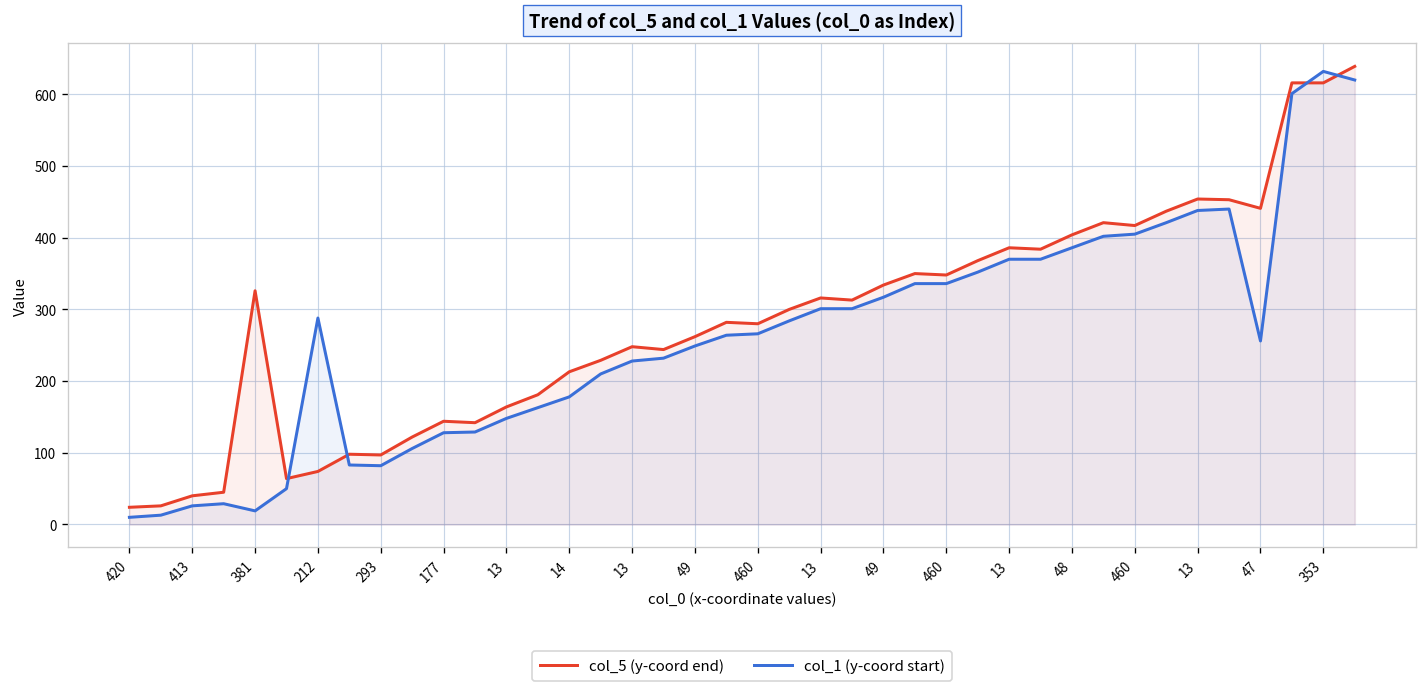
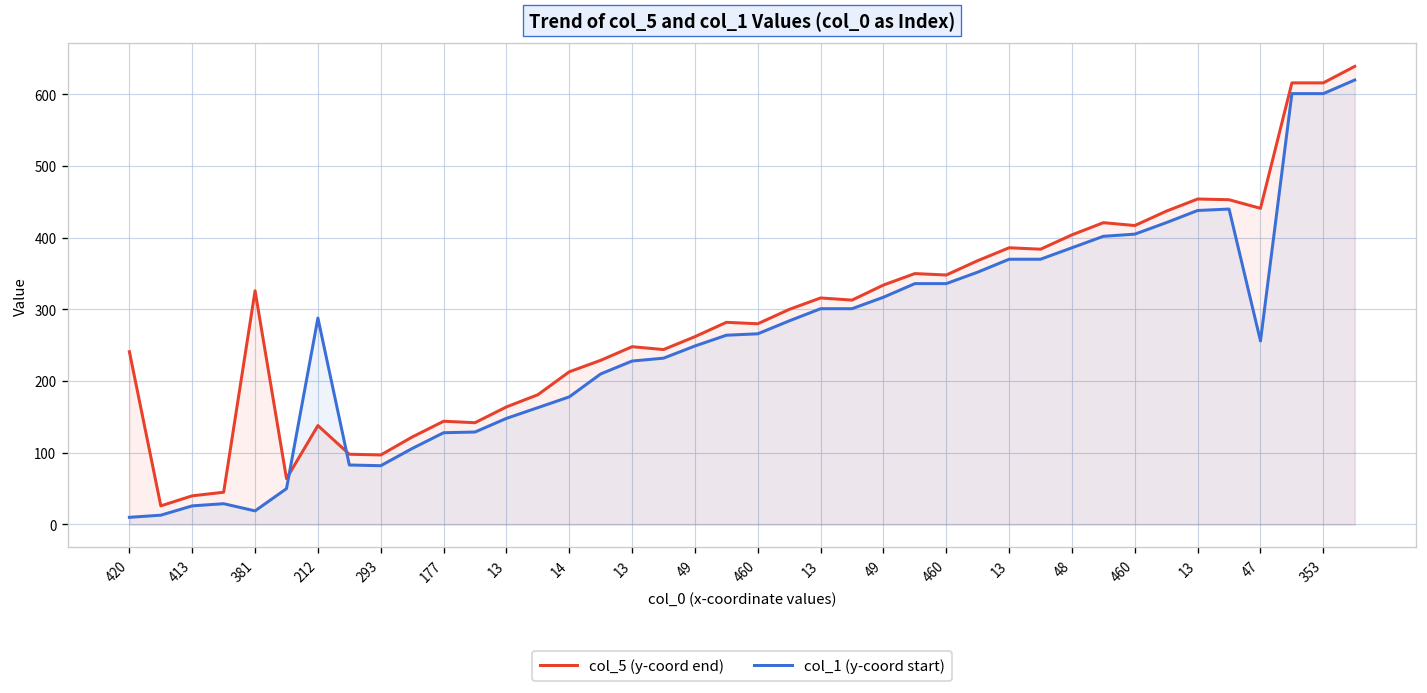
  {
    "col_5 (y-coord end)": {
-     "420": 20,
+     "420": 240,
      "413": 40,
      "381": 330,
-     "212": 70,
+     "212": 140,
      "293": 100,
      "177": 140,
      "14": 210,
      "48": 400,
      "47": 440,
      "353": 620
    },
    "col_1 (y-coord start)": {
      "420": 10,
      "413": 30,
      "381": 20,
      "212": 290,
      "293": 80,
      "177": 130,
      "14": 180,
      "48": 390,
      "47": 260,
-     "353": 630
+     "353": 600
    }
  }
